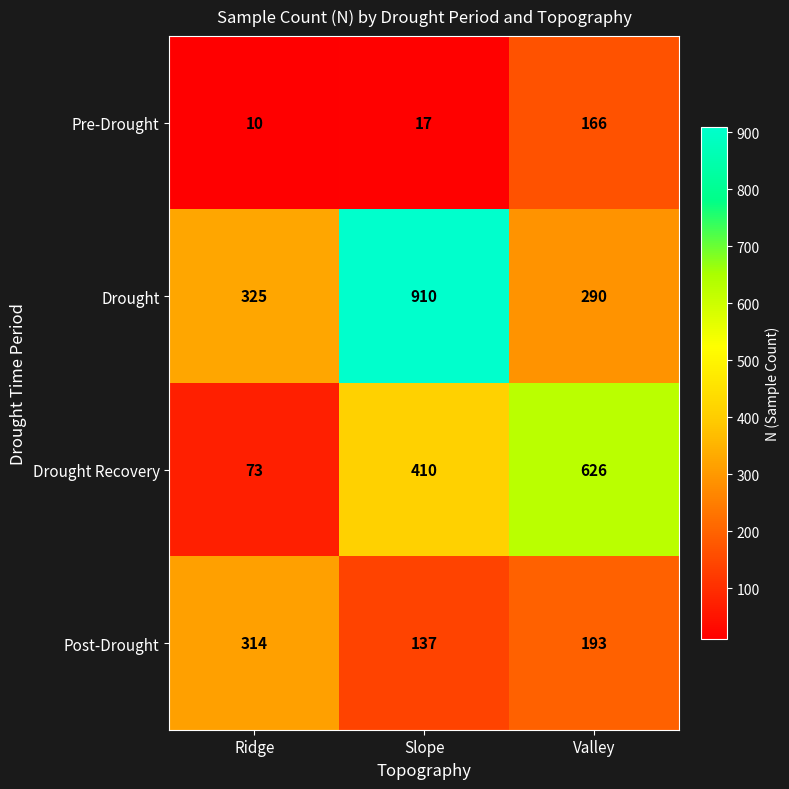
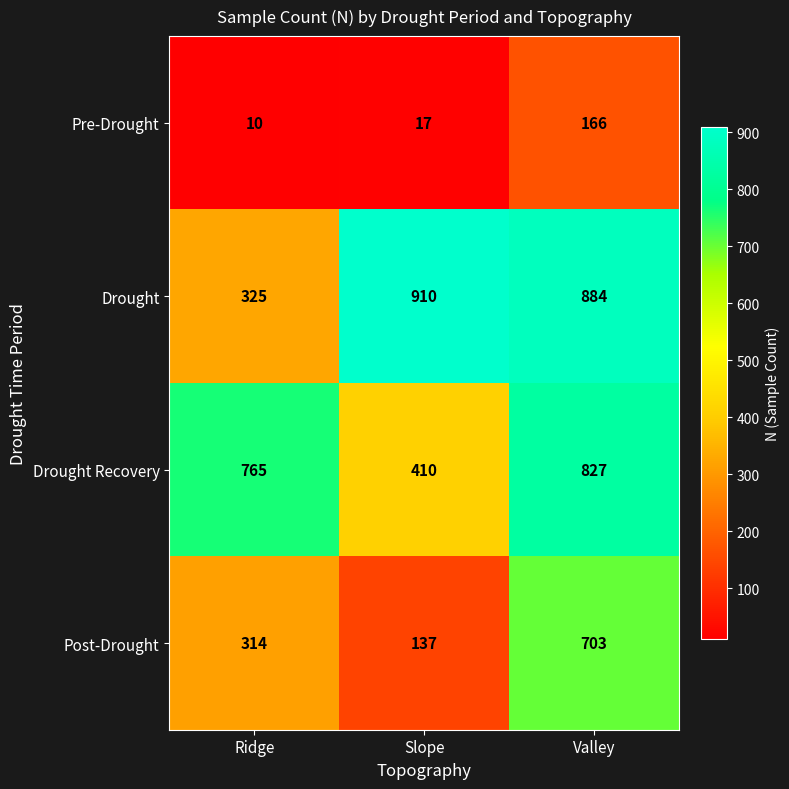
  {
    "Pre-Drought": {
      "Ridge": 10,
      "Slope": 17,
      "Valley": 166
    },
    "Drought": {
      "Ridge": 325,
      "Slope": 910,
-     "Valley": 290
+     "Valley": 884
    },
    "Drought Recovery": {
-     "Ridge": 73,
+     "Ridge": 765,
      "Slope": 410,
-     "Valley": 626
+     "Valley": 827
    },
    "Post-Drought": {
      "Ridge": 314,
      "Slope": 137,
-     "Valley": 193
+     "Valley": 703
    }
  }
